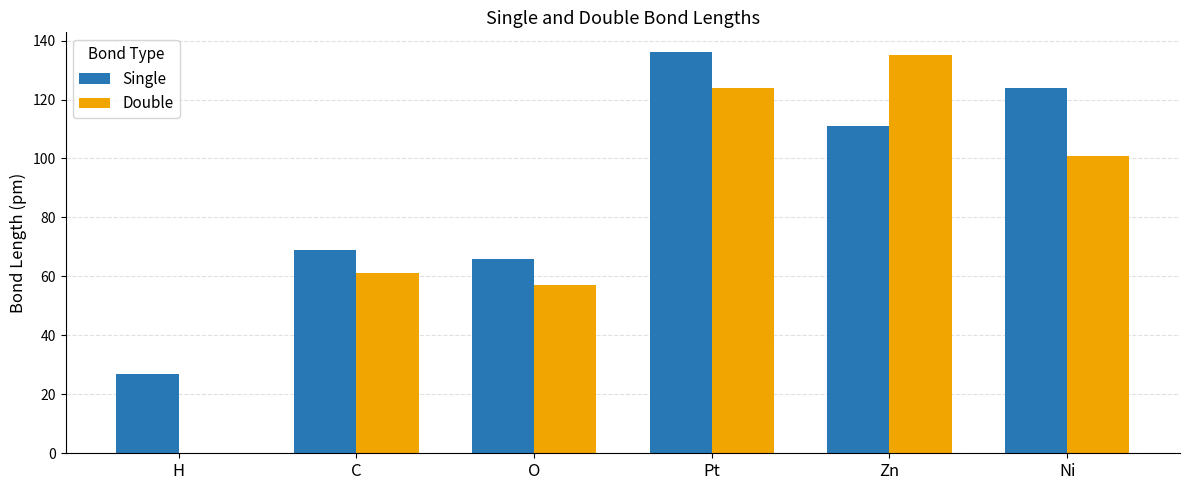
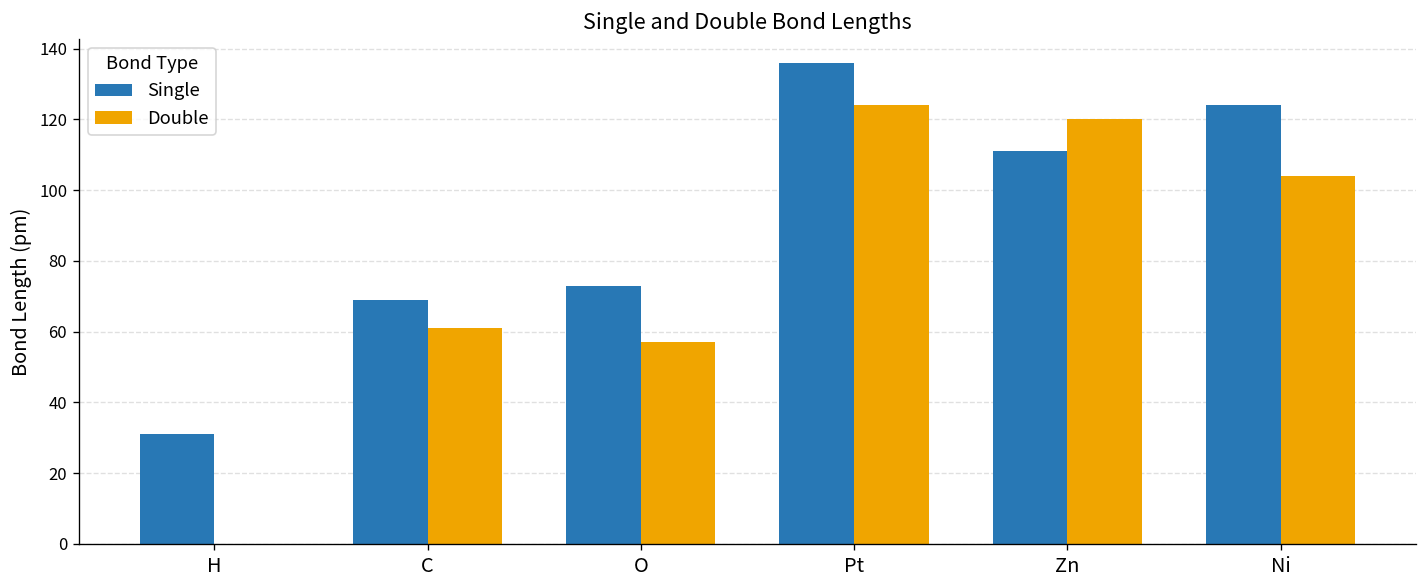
  {
    "Single": {
-     "H": 27,
+     "H": 31,
      "C": 69,
-     "O": 66,
+     "O": 73,
      "Pt": 136,
      "Zn": 111,
      "Ni": 124
    },
    "Double": {
      "H": 0,
      "C": 61,
      "O": 57,
      "Pt": 124,
-     "Zn": 135,
-     "Ni": 101
+     "Zn": 120,
+     "Ni": 104
    }
  }
